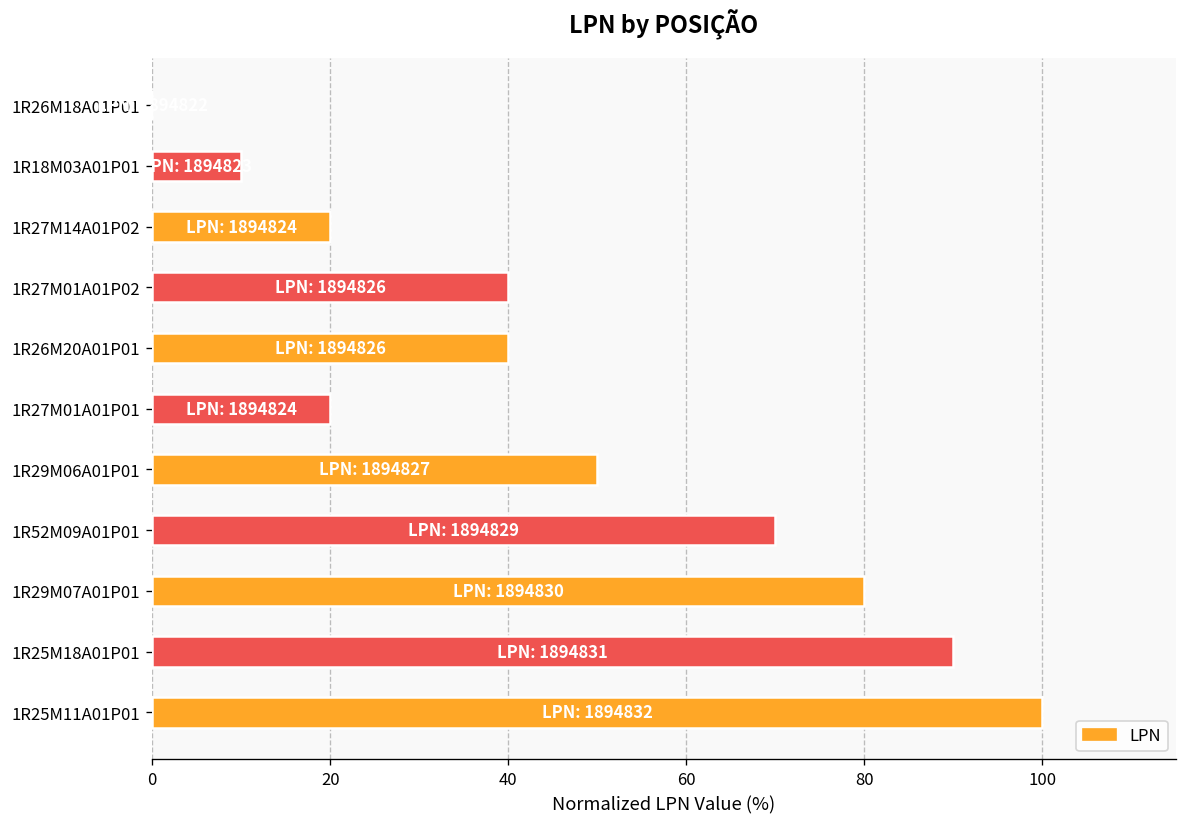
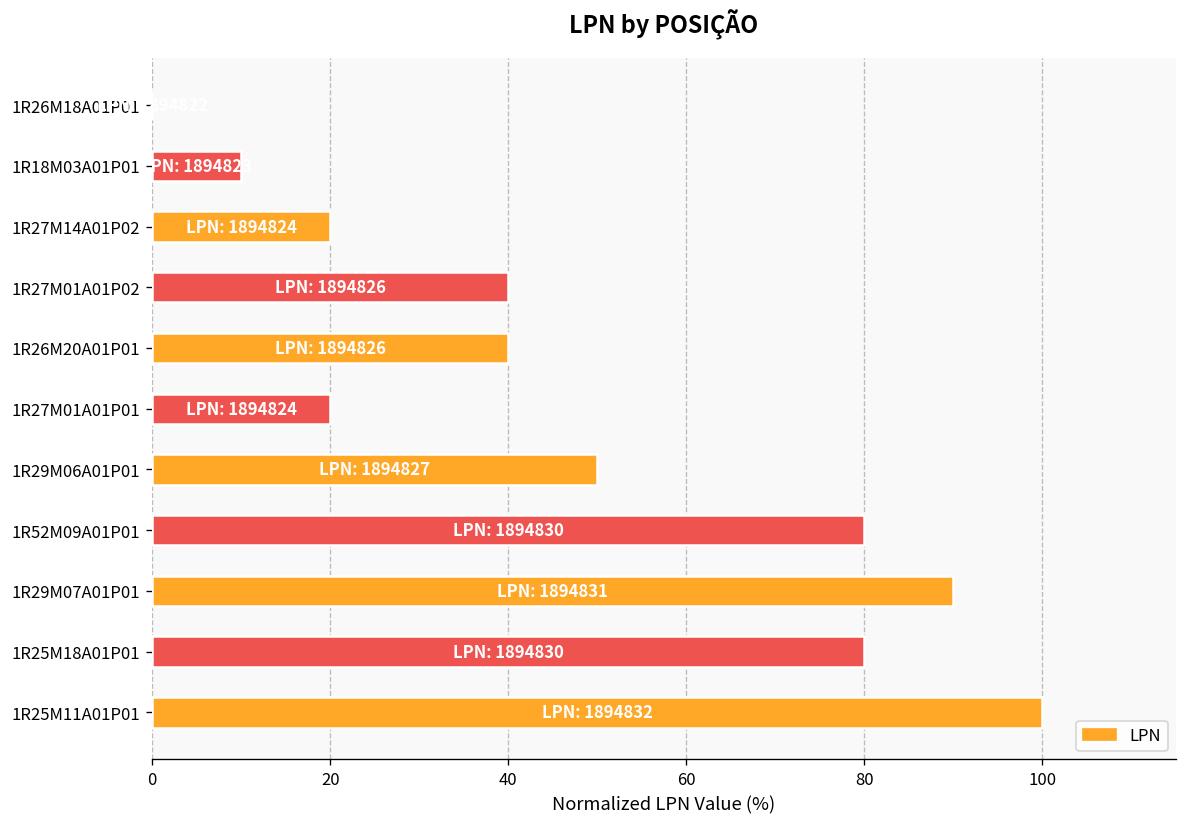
  {
-   "1R52M09A01P01": 1894829,
-   "1R29M07A01P01": 1894830,
-   "1R25M18A01P01": 1894831
+   "1R52M09A01P01": 1894830,
+   "1R29M07A01P01": 1894831,
+   "1R25M18A01P01": 1894830
  }
